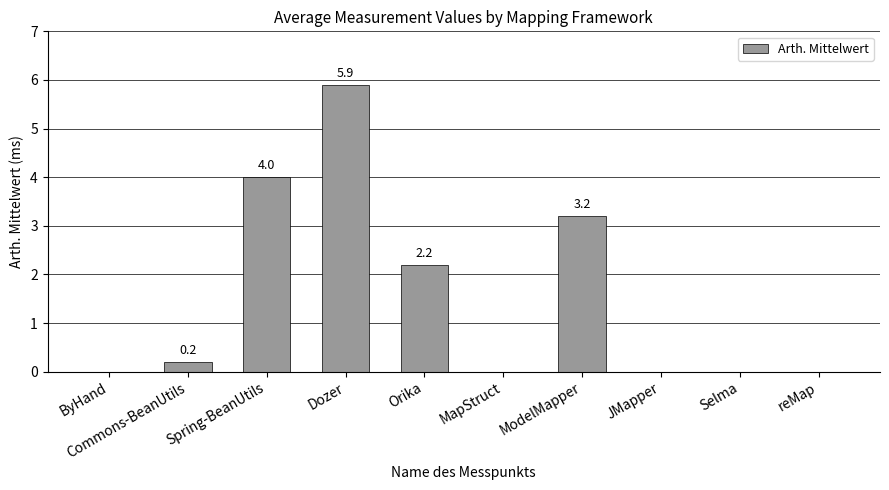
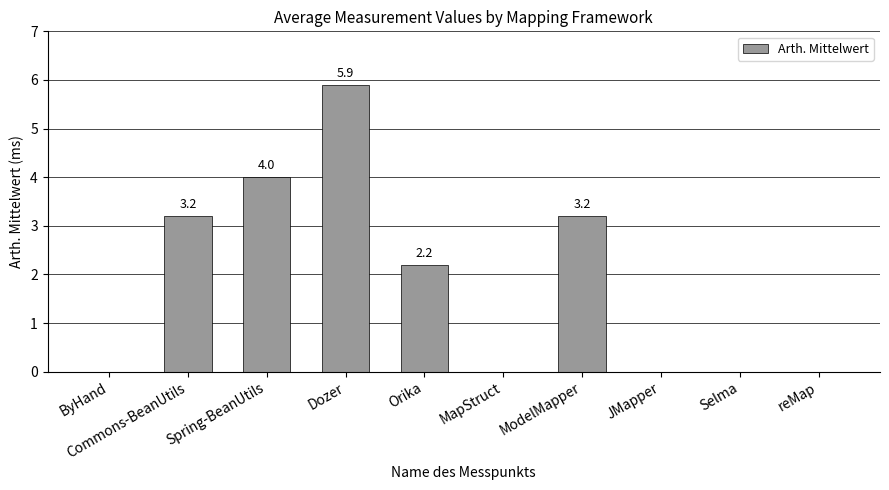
  {
-   "Commons-BeanUtils": 0.2,
+   "Commons-BeanUtils": 3.2,
    "Spring-BeanUtils": 4.0,
    "Dozer": 5.9,
    "Orika": 2.2,
    "ModelMapper": 3.2
  }
